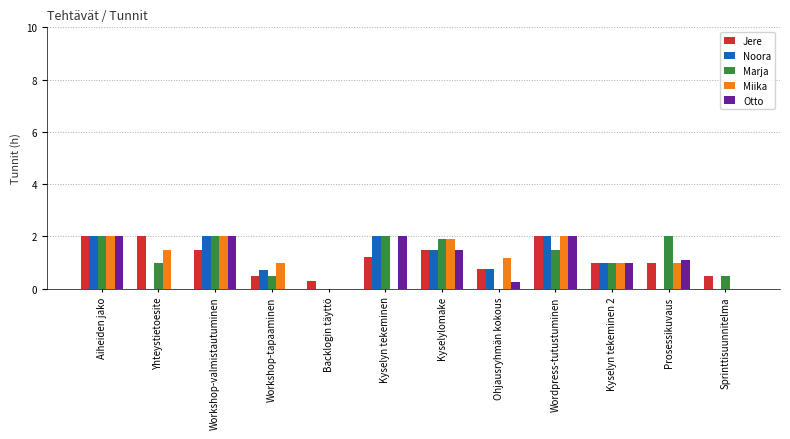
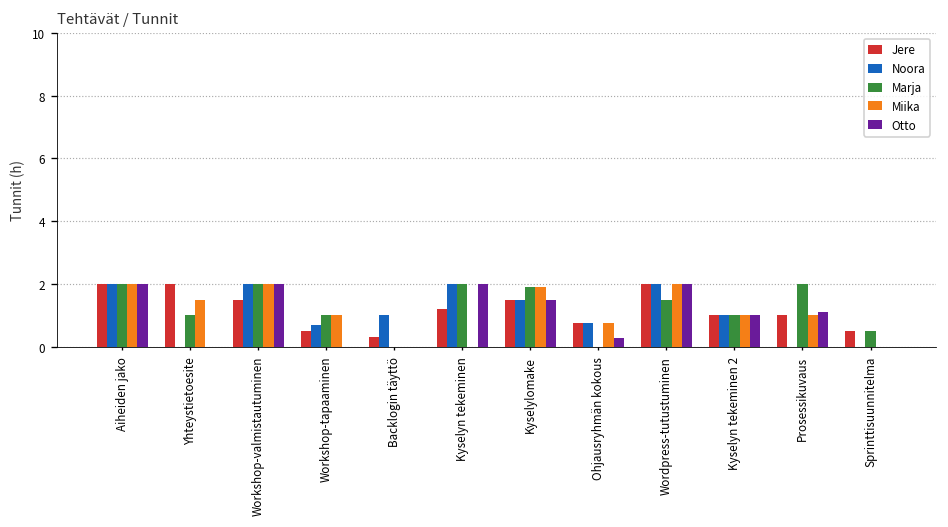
  {
    "Jere": {
      "Aiheiden jako": 2.0,
      "Yhteystietoesite": 2.0,
      "Workshop-valmistautuminen": 1.5,
      "Workshop-tapaaminen": 0.5,
      "Backlogin täyttö": 0.3,
      "Kyselyn tekeminen": 1.2,
      "Kyselylomake": 1.5,
      "Ohjausryhmän kokous": 0.8,
      "Wordpress-tutustuminen": 2.0,
      "Kyselyn tekeminen 2": 1.0,
      "Prosessikuvaus": 1.0,
      "Sprinttisuunnitelma": 0.5
    },
    "Noora": {
      "Aiheiden jako": 2,
      "Yhteystietoesite": 0,
      "Workshop-valmistautuminen": 2,
      "Workshop-tapaaminen": 0.7,
-     "Backlogin täyttö": 0,
+     "Backlogin täyttö": 1,
      "Kyselyn tekeminen": 2,
      "Kyselylomake": 1.5,
      "Ohjausryhmän kokous": 0.8,
      "Wordpress-tutustuminen": 2,
      "Kyselyn tekeminen 2": 1,
      "Prosessikuvaus": 0,
      "Sprinttisuunnitelma": 0
    },
    "Marja": {
      "Aiheiden jako": 2.0,
      "Yhteystietoesite": 1.0,
      "Workshop-valmistautuminen": 2.0,
-     "Workshop-tapaaminen": 0.5,
+     "Workshop-tapaaminen": 1.0,
      "Backlogin täyttö": 0.0,
      "Kyselyn tekeminen": 2.0,
      "Kyselylomake": 1.9,
      "Ohjausryhmän kokous": 0.0,
      "Wordpress-tutustuminen": 1.5,
      "Kyselyn tekeminen 2": 1.0,
      "Prosessikuvaus": 2.0,
      "Sprinttisuunnitelma": 0.5
    },
    "Miika": {
      "Aiheiden jako": 2.0,
      "Yhteystietoesite": 1.5,
      "Workshop-valmistautuminen": 2.0,
      "Workshop-tapaaminen": 1.0,
      "Backlogin täyttö": 0.0,
      "Kyselyn tekeminen": 0.0,
      "Kyselylomake": 1.9,
-     "Ohjausryhmän kokous": 1.2,
+     "Ohjausryhmän kokous": 0.8,
      "Wordpress-tutustuminen": 2.0,
      "Kyselyn tekeminen 2": 1.0,
      "Prosessikuvaus": 1.0,
      "Sprinttisuunnitelma": 0.0
    },
    "Otto": {
      "Aiheiden jako": 2.0,
      "Yhteystietoesite": 0.0,
      "Workshop-valmistautuminen": 2.0,
      "Workshop-tapaaminen": 0.0,
      "Backlogin täyttö": 0.0,
      "Kyselyn tekeminen": 2.0,
      "Kyselylomake": 1.5,
      "Ohjausryhmän kokous": 0.3,
      "Wordpress-tutustuminen": 2.0,
      "Kyselyn tekeminen 2": 1.0,
      "Prosessikuvaus": 1.1,
      "Sprinttisuunnitelma": 0.0
    }
  }
